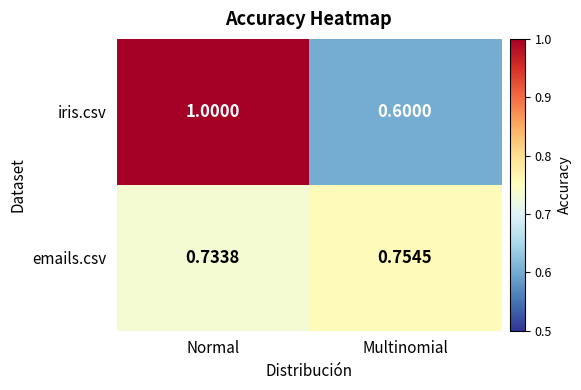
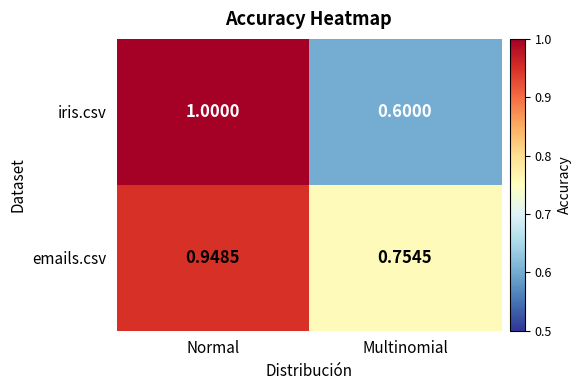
  {
    "iris.csv": {
      "Normal": 1.0000,
      "Multinomial": 0.6000
    },
    "emails.csv": {
-     "Normal": 0.7338,
+     "Normal": 0.9485,
      "Multinomial": 0.7545
    }
  }
